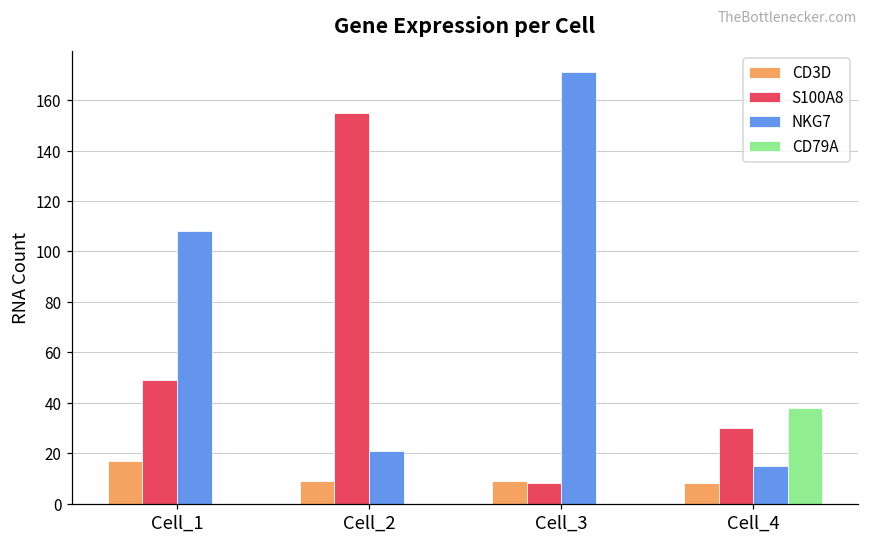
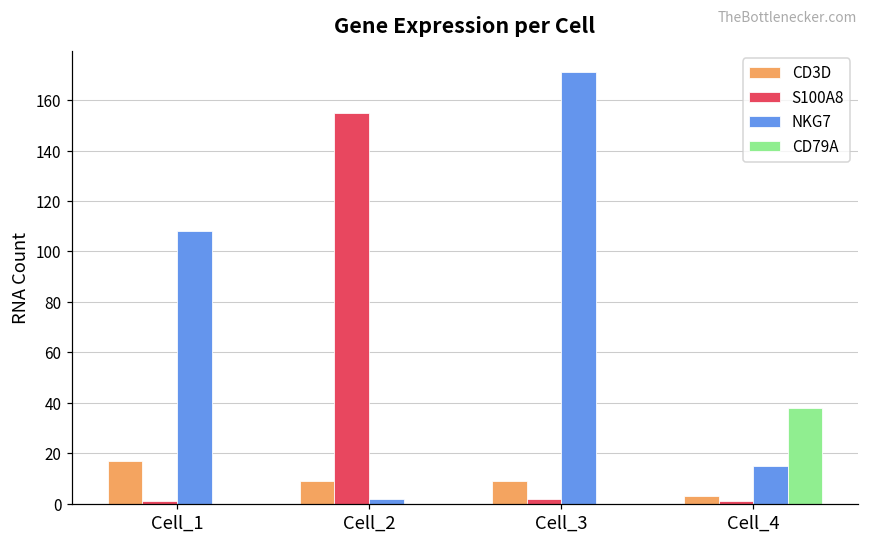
  {
    "CD3D": {
      "Cell_1": 17,
      "Cell_2": 9,
      "Cell_3": 9,
-     "Cell_4": 8
+     "Cell_4": 3
    },
    "S100A8": {
-     "Cell_1": 49,
+     "Cell_1": 1,
      "Cell_2": 155,
-     "Cell_3": 8,
-     "Cell_4": 30
+     "Cell_3": 2,
+     "Cell_4": 1
    },
    "NKG7": {
      "Cell_1": 108,
-     "Cell_2": 21,
+     "Cell_2": 2,
      "Cell_3": 171,
      "Cell_4": 15
    },
    "CD79A": {
      "Cell_1": 0,
      "Cell_2": 0,
      "Cell_3": 0,
      "Cell_4": 38
    }
  }
